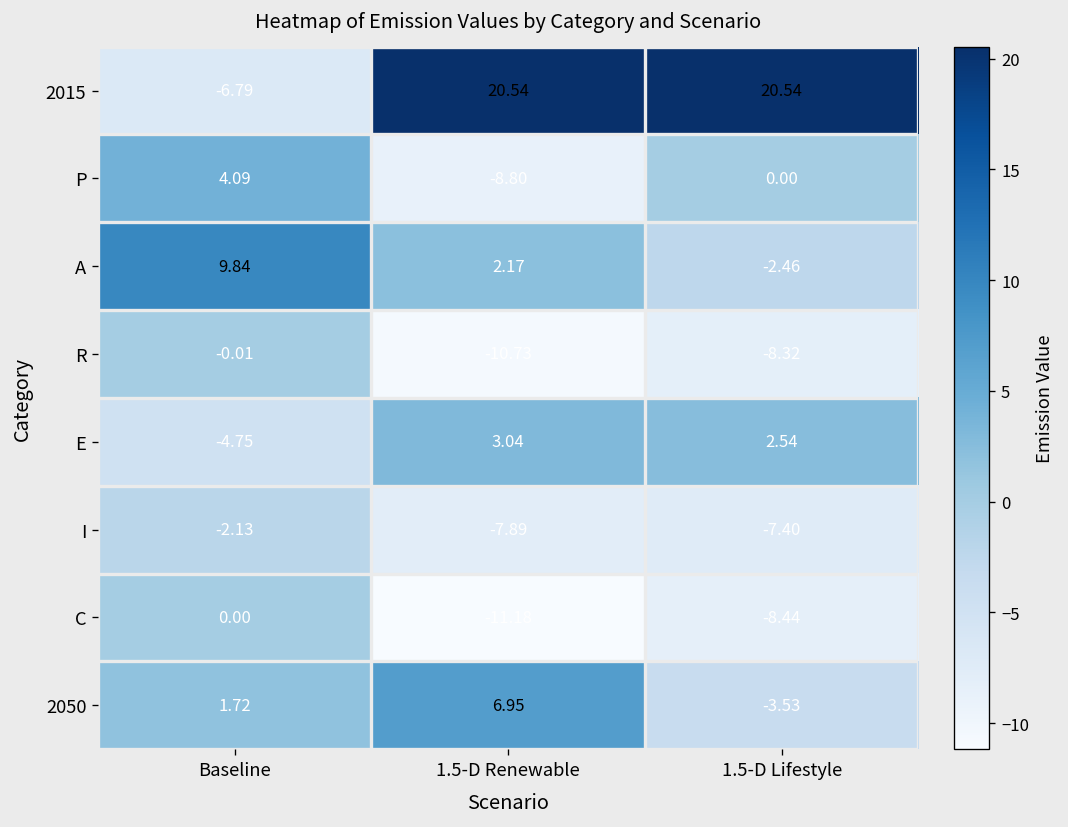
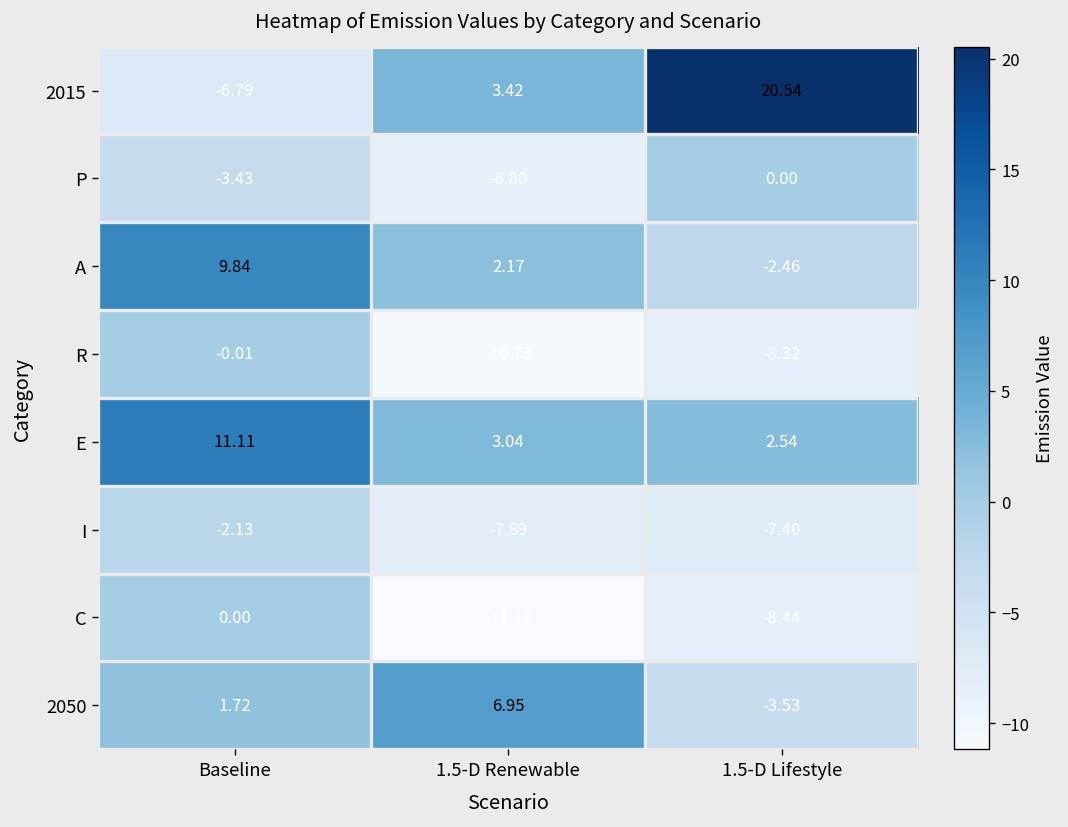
  {
    "2015": {
-     "1.5-D Renewable": 20.54,
+     "1.5-D Renewable": 3.42,
      "1.5-D Lifestyle": 20.54
    },
    "P": {
-     "Baseline": 4.09,
+     "Baseline": -3.43,
      "1.5-D Lifestyle": 0.00
    },
    "A": {
      "Baseline": 9.84,
      "1.5-D Renewable": 2.17,
      "1.5-D Lifestyle": -2.46
    },
    "R": {
      "Baseline": -0.01
    },
    "E": {
-     "Baseline": -4.75,
+     "Baseline": 11.11,
      "1.5-D Renewable": 3.04,
      "1.5-D Lifestyle": 2.54
    },
    "I": {
      "Baseline": -2.13
    },
    "C": {
      "Baseline": 0.00
    },
    "2050": {
      "Baseline": 1.72,
      "1.5-D Renewable": 6.95,
      "1.5-D Lifestyle": -3.53
    }
  }
